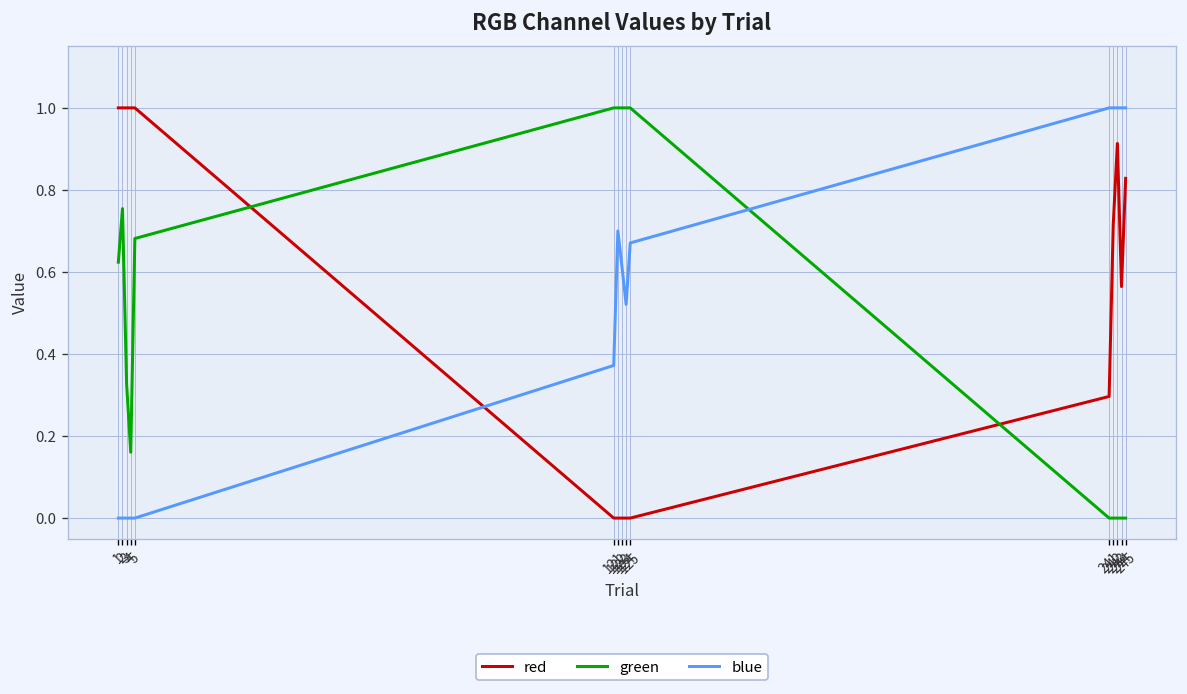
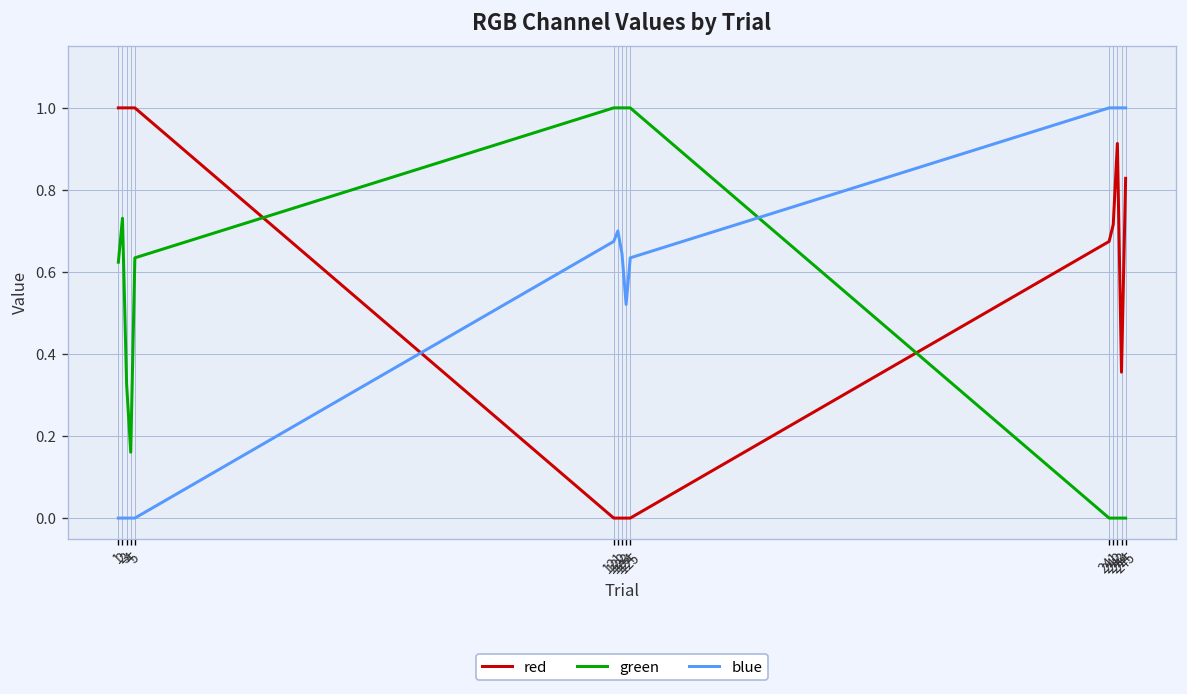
  {
    "red": {
      "1": 1.00,
      "2": 1.00,
      "3": 1.00,
      "4": 1.00,
      "5": 1.00,
      "121": 0.00,
      "122": 0.00,
      "123": 0.00,
      "124": 0.00,
      "125": 0.00,
-     "241": 0.30,
+     "241": 0.67,
      "242": 0.72,
      "243": 0.91,
-     "244": 0.56,
+     "244": 0.36,
      "245": 0.83
    },
    "green": {
      "1": 0.62,
-     "2": 0.75,
+     "2": 0.73,
      "3": 0.33,
      "4": 0.16,
-     "5": 0.68,
+     "5": 0.63,
      "121": 1.00,
      "122": 1.00,
      "123": 1.00,
      "124": 1.00,
      "125": 1.00,
      "241": 0.00,
      "242": 0.00,
      "243": 0.00,
      "244": 0.00,
      "245": 0.00
    },
    "blue": {
      "1": 0.00,
      "2": 0.00,
      "3": 0.00,
      "4": 0.00,
      "5": 0.00,
-     "121": 0.37,
+     "121": 0.67,
      "122": 0.70,
-     "123": 0.61,
+     "123": 0.64,
      "124": 0.52,
-     "125": 0.67,
+     "125": 0.63,
      "241": 1.00,
      "242": 1.00,
      "243": 1.00,
      "244": 1.00,
      "245": 1.00
    }
  }
